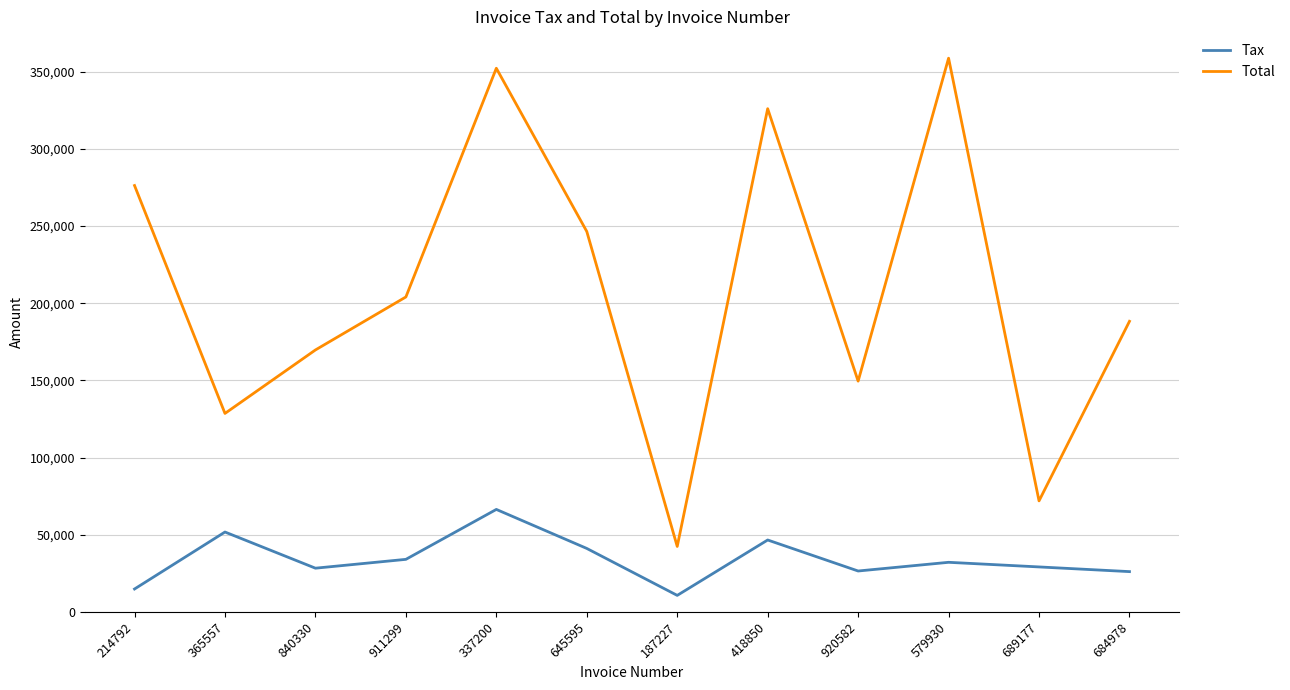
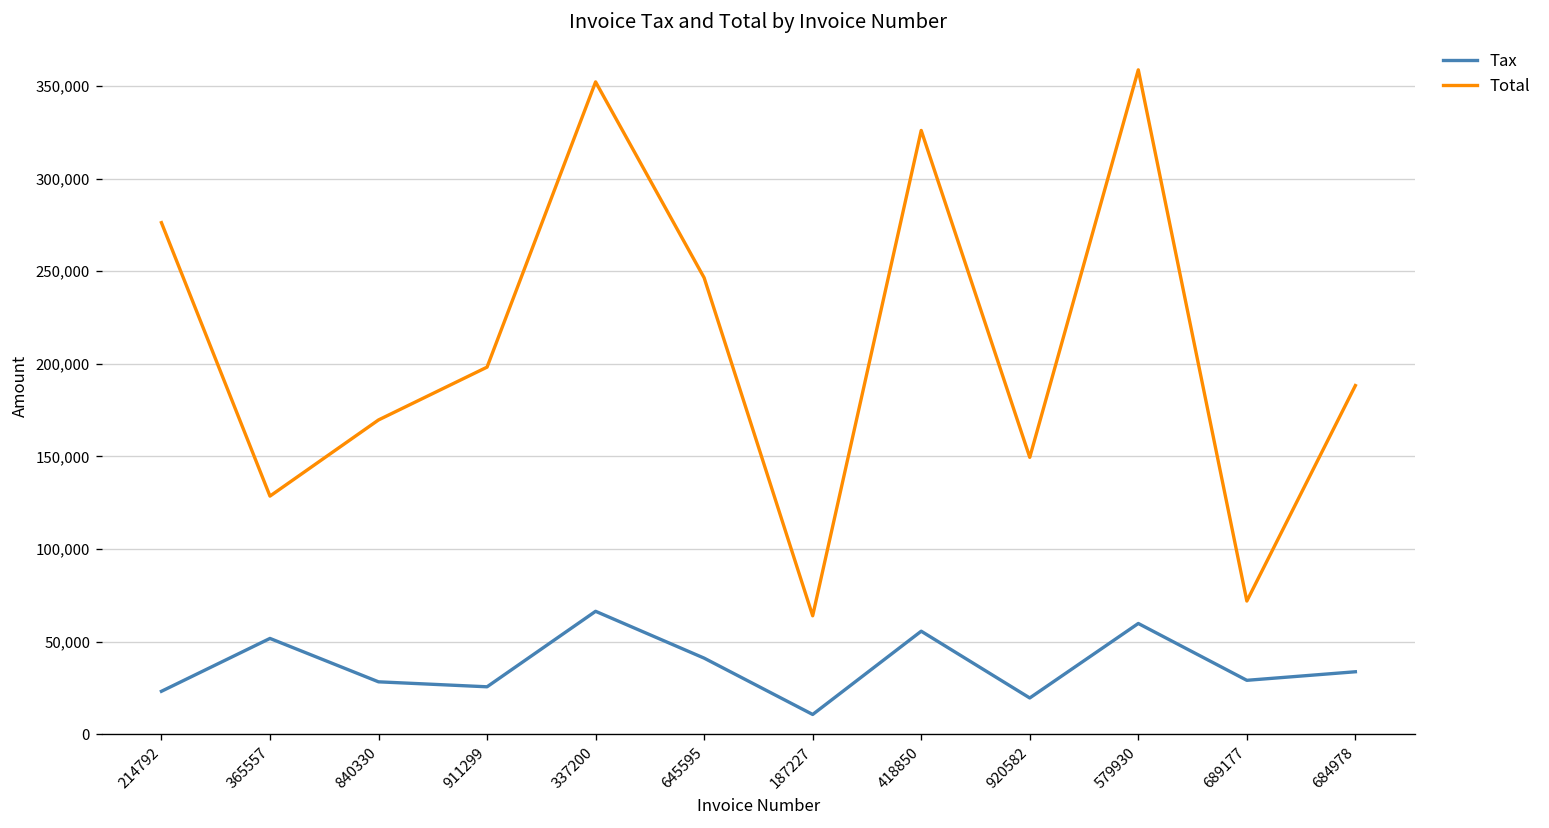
  {
    "Tax": {
-     "214792": "15,000",
+     "214792": "23,000",
      "365557": "52,000",
      "840330": "28,000",
-     "911299": "34,000",
+     "911299": "26,000",
      "337200": "66,000",
      "645595": "41,000",
      "187227": "11,000",
-     "418850": "47,000",
-     "920582": "26,000",
-     "579930": "32,000",
+     "418850": "56,000",
+     "920582": "20,000",
+     "579930": "60,000",
      "689177": "29,000",
-     "684978": "26,000"
+     "684978": "34,000"
    },
    "Total": {
      "214792": "276,000",
      "365557": "129,000",
      "840330": "170,000",
-     "911299": "204,000",
+     "911299": "198,000",
      "337200": "352,000",
      "645595": "246,000",
-     "187227": "42,000",
+     "187227": "64,000",
      "418850": "326,000",
      "920582": "150,000",
      "579930": "359,000",
      "689177": "72,000",
      "684978": "188,000"
    }
  }
